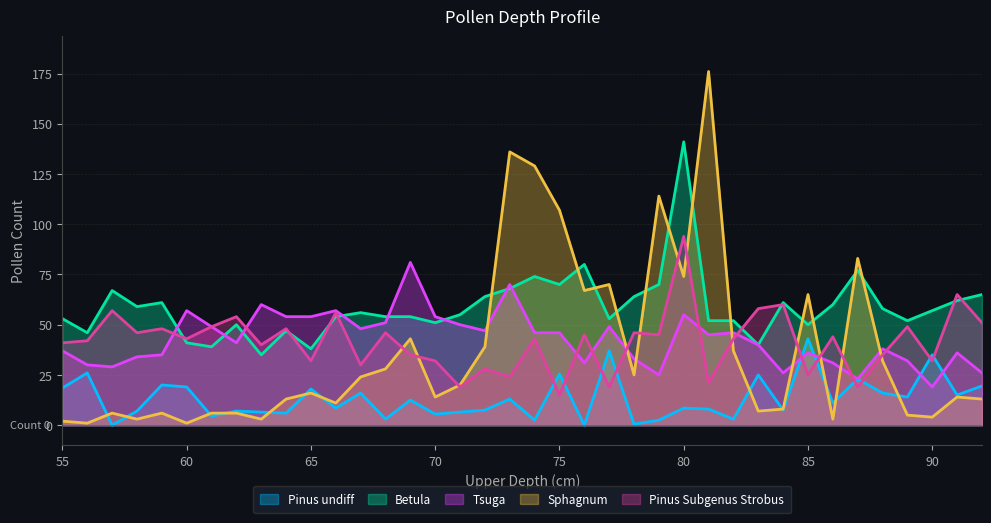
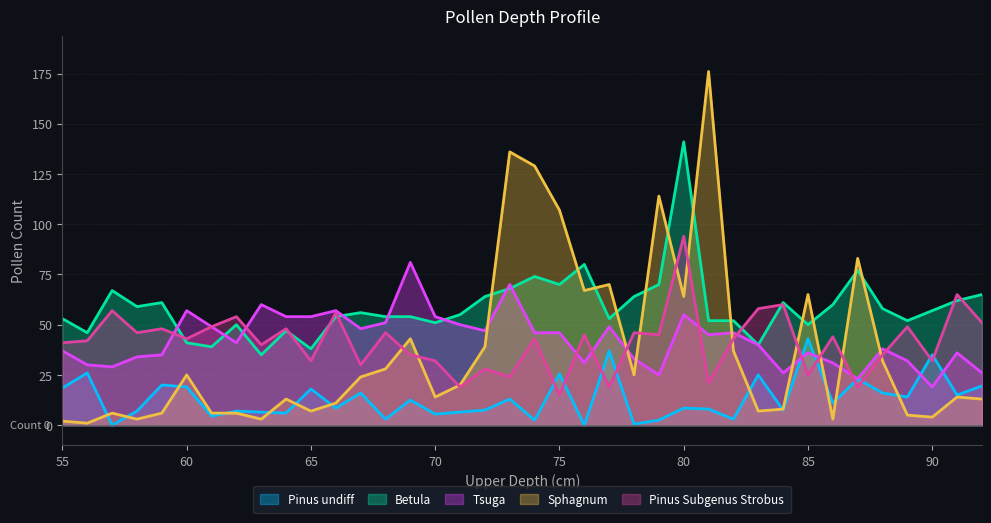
  {
    "Sphagnum": {
-     "60": 1,
-     "65": 16,
+     "60": 25,
+     "65": 7,
      "70": 14,
      "75": 107,
-     "80": 74,
+     "80": 64,
      "85": 65,
      "90": 4
    }
  }
